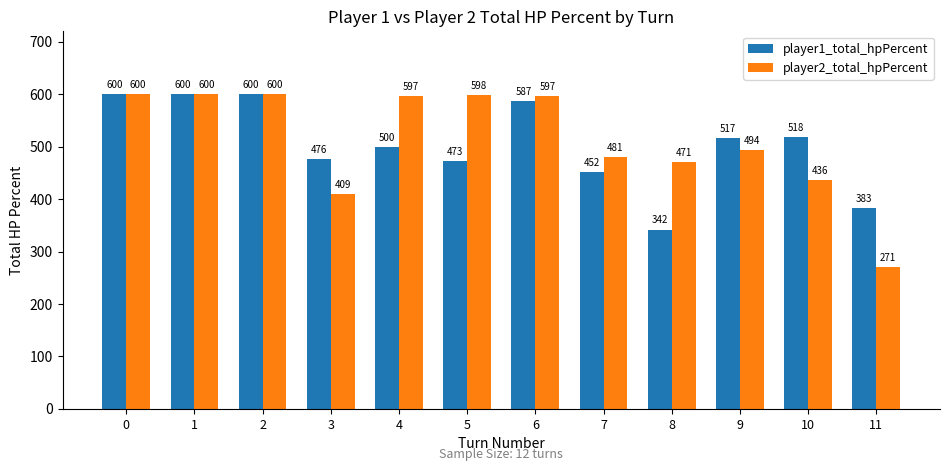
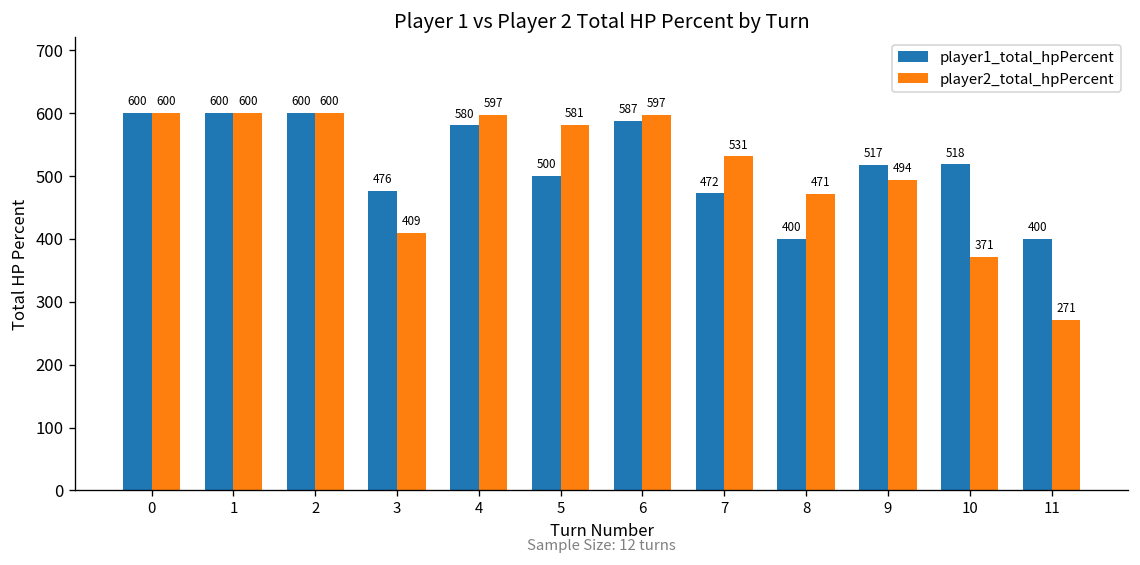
  {
    "player1_total_hpPercent": {
      "0": 600,
      "1": 600,
      "2": 600,
      "3": 476,
-     "4": 500,
-     "5": 473,
+     "4": 580,
+     "5": 500,
      "6": 587,
-     "7": 452,
-     "8": 342,
+     "7": 472,
+     "8": 400,
      "9": 517,
      "10": 518,
-     "11": 383
+     "11": 400
    },
    "player2_total_hpPercent": {
      "0": 600,
      "1": 600,
      "2": 600,
      "3": 409,
      "4": 597,
-     "5": 598,
+     "5": 581,
      "6": 597,
-     "7": 481,
+     "7": 531,
      "8": 471,
      "9": 494,
-     "10": 436,
+     "10": 371,
      "11": 271
    }
  }
